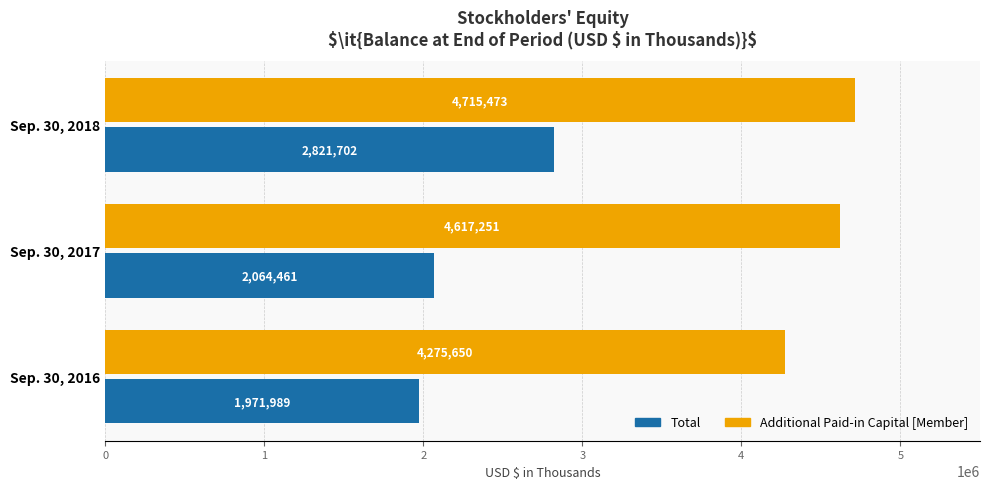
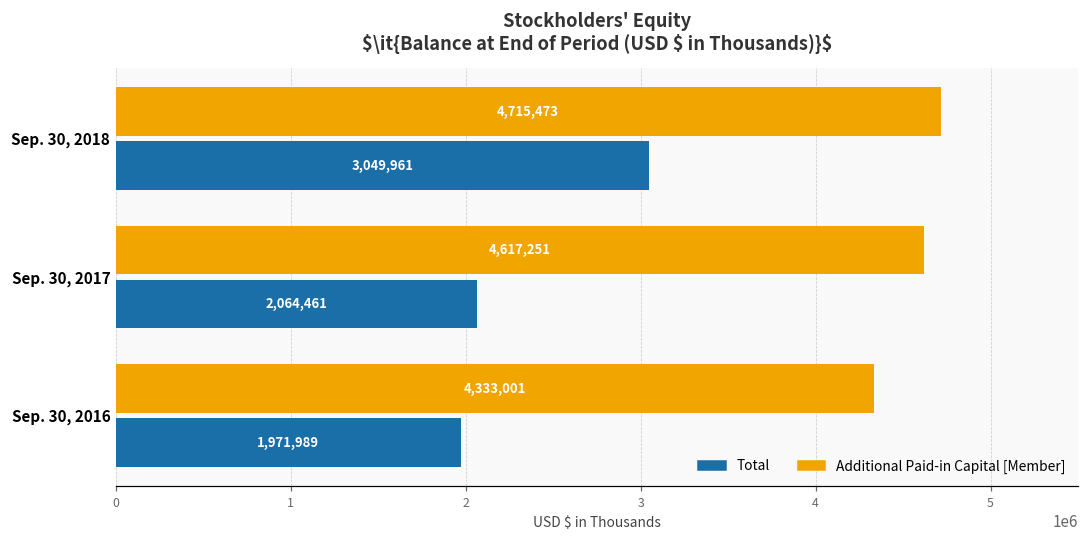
  {
    "Total": {
-     "Sep. 30, 2018": "2,821,702",
+     "Sep. 30, 2018": "3,049,961",
      "Sep. 30, 2017": "2,064,461",
      "Sep. 30, 2016": "1,971,989"
    },
    "Additional Paid-in Capital [Member]": {
      "Sep. 30, 2018": "4,715,473",
      "Sep. 30, 2017": "4,617,251",
-     "Sep. 30, 2016": "4,275,650"
+     "Sep. 30, 2016": "4,333,001"
    }
  }
